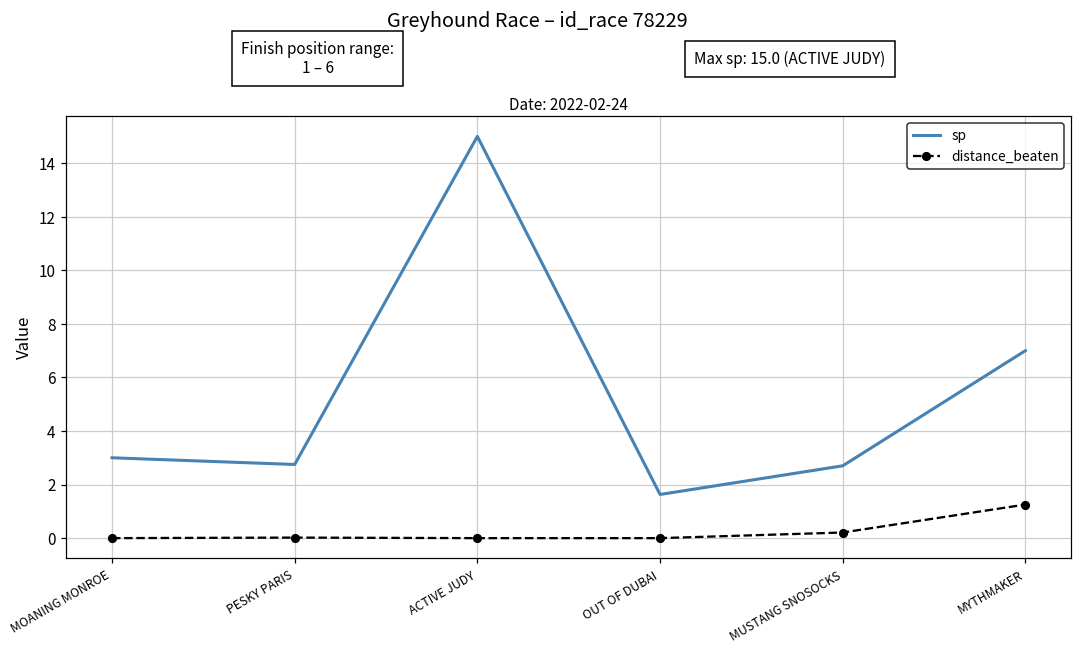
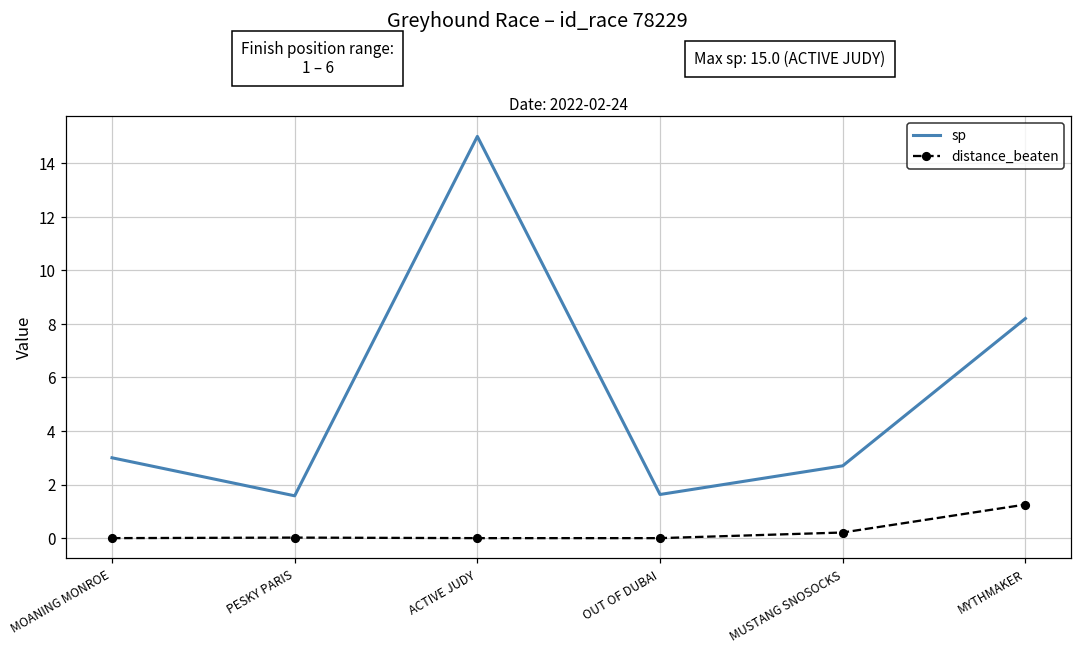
  {
    "sp": {
      "MOANING MONROE": 3.0,
-     "PESKY PARIS": 2.8,
+     "PESKY PARIS": 1.6,
      "ACTIVE JUDY": 15.0,
      "OUT OF DUBAI": 1.6,
      "MUSTANG SNOSOCKS": 2.7,
-     "MYTHMAKER": 7.0
+     "MYTHMAKER": 8.2
    },
    "distance_beaten": {
      "MOANING MONROE": 0.0,
      "PESKY PARIS": 0.0,
      "ACTIVE JUDY": 0.0,
      "OUT OF DUBAI": 0.0,
      "MUSTANG SNOSOCKS": 0.2,
      "MYTHMAKER": 1.3
    }
  }
